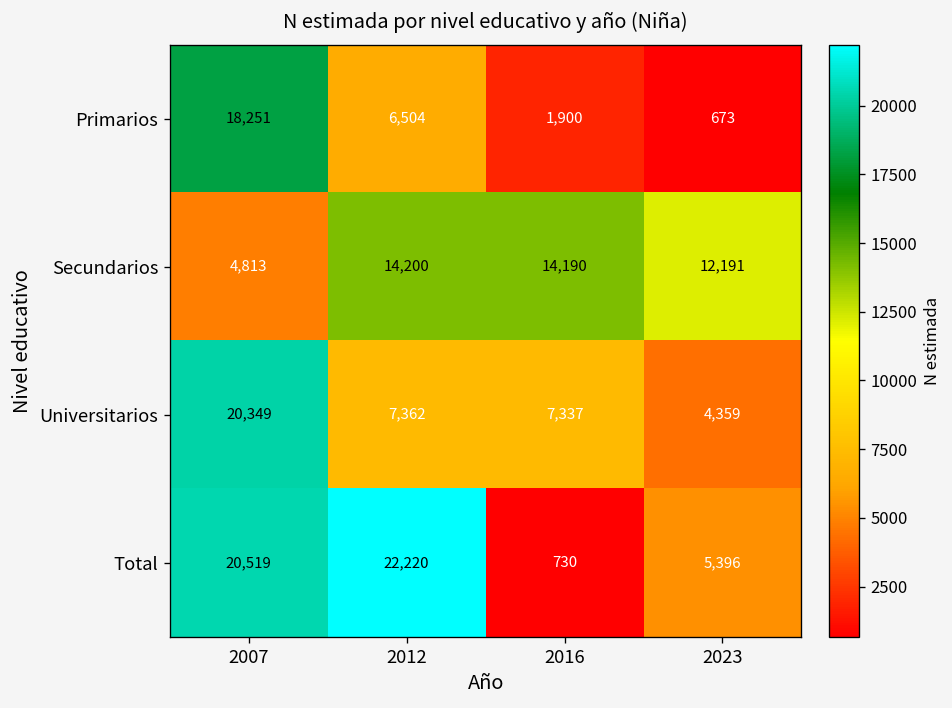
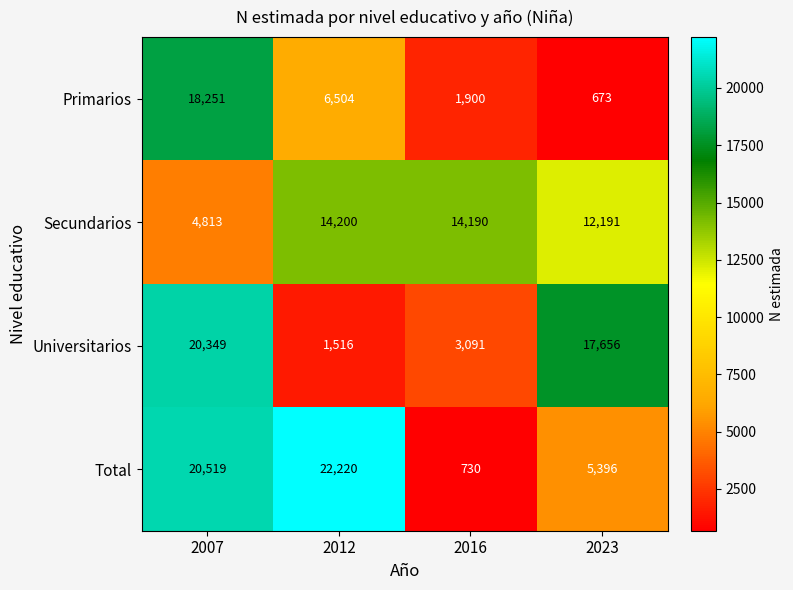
  {
    "Primarios": {
      "2007": "18,251",
      "2012": "6,504",
      "2016": "1,900",
      "2023": "673"
    },
    "Secundarios": {
      "2007": "4,813",
      "2012": "14,200",
      "2016": "14,190",
      "2023": "12,191"
    },
    "Universitarios": {
      "2007": "20,349",
-     "2012": "7,362",
-     "2016": "7,337",
-     "2023": "4,359"
+     "2012": "1,516",
+     "2016": "3,091",
+     "2023": "17,656"
    },
    "Total": {
      "2007": "20,519",
      "2012": "22,220",
      "2016": "730",
      "2023": "5,396"
    }
  }
